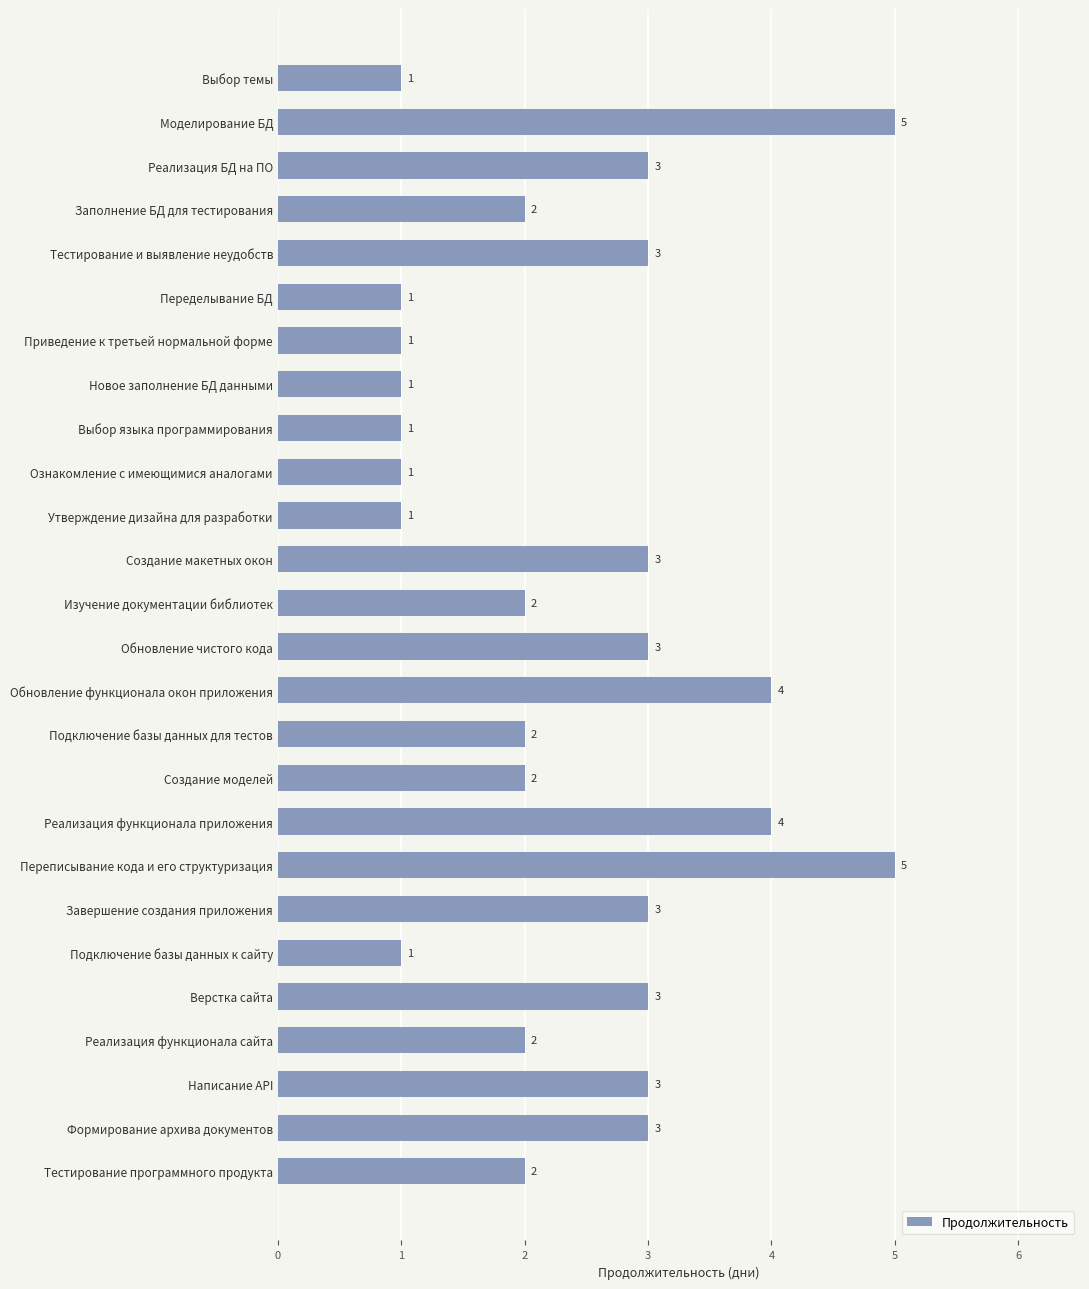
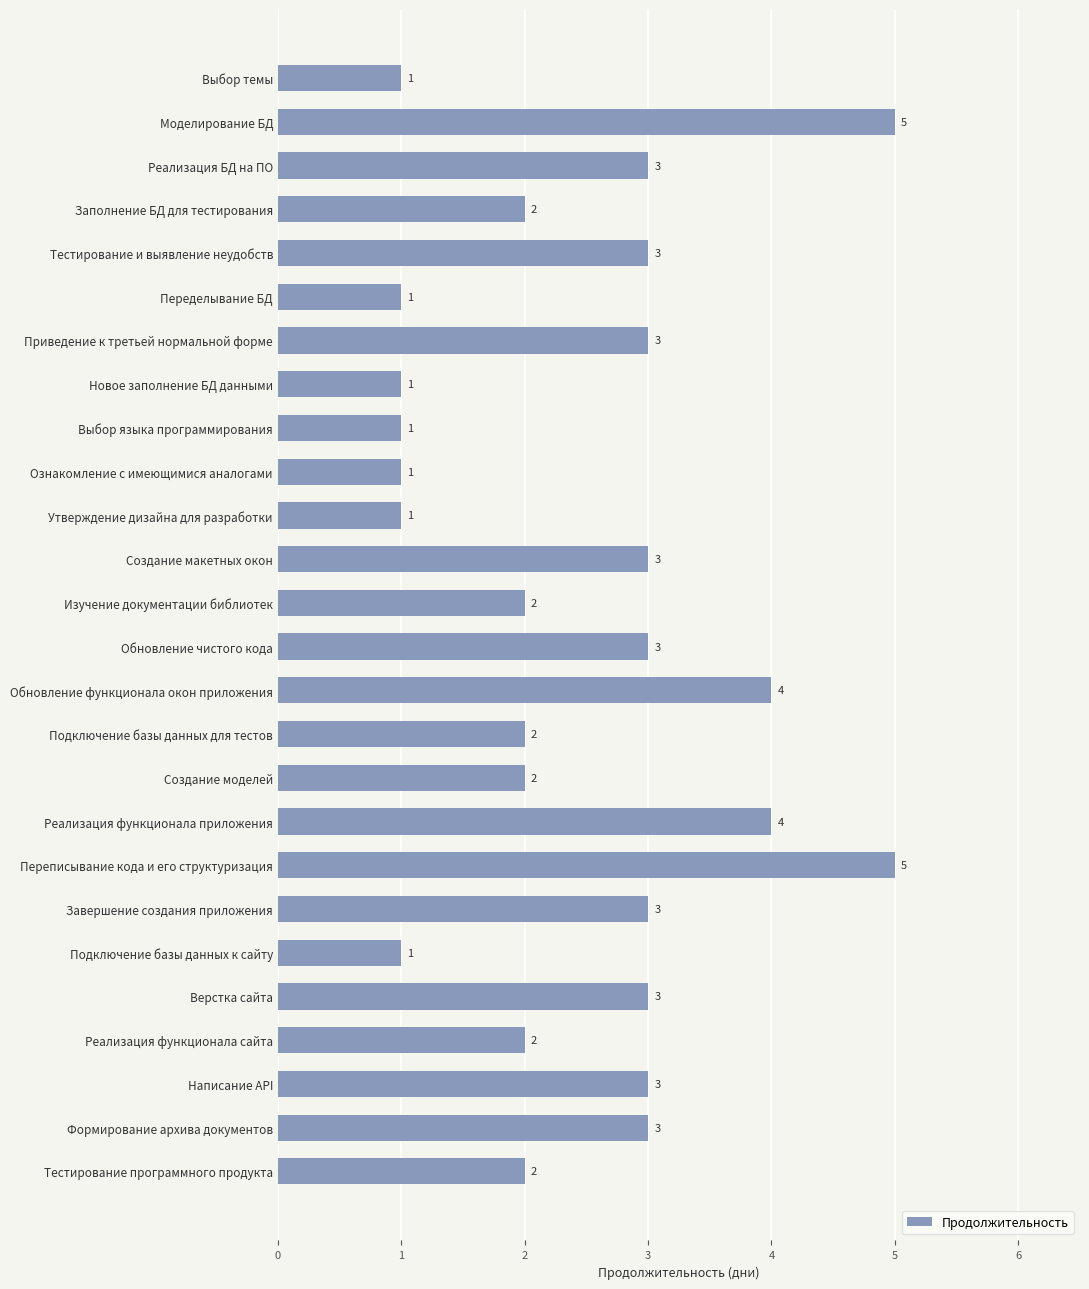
  {
    "Выбор темы": 1,
    "Моделирование БД": 5,
    "Реализация БД на ПО": 3,
    "Заполнение БД для тестирования": 2,
    "Тестирование и выявление неудобств": 3,
    "Переделывание БД": 1,
-   "Приведение к третьей нормальной форме": 1,
+   "Приведение к третьей нормальной форме": 3,
    "Новое заполнение БД данными": 1,
    "Выбор языка программирования": 1,
    "Ознакомление с имеющимися аналогами": 1,
    "Утверждение дизайна для разработки": 1,
    "Создание макетных окон": 3,
    "Изучение документации библиотек": 2,
    "Обновление чистого кода": 3,
    "Обновление функционала окон приложения": 4,
    "Подключение базы данных для тестов": 2,
    "Создание моделей": 2,
    "Реализация функционала приложения": 4,
    "Переписывание кода и его структуризация": 5,
    "Завершение создания приложения": 3,
    "Подключение базы данных к сайту": 1,
    "Верстка сайта": 3,
    "Реализация функционала сайта": 2,
    "Написание API": 3,
    "Формирование архива документов": 3,
    "Тестирование программного продукта": 2
  }
